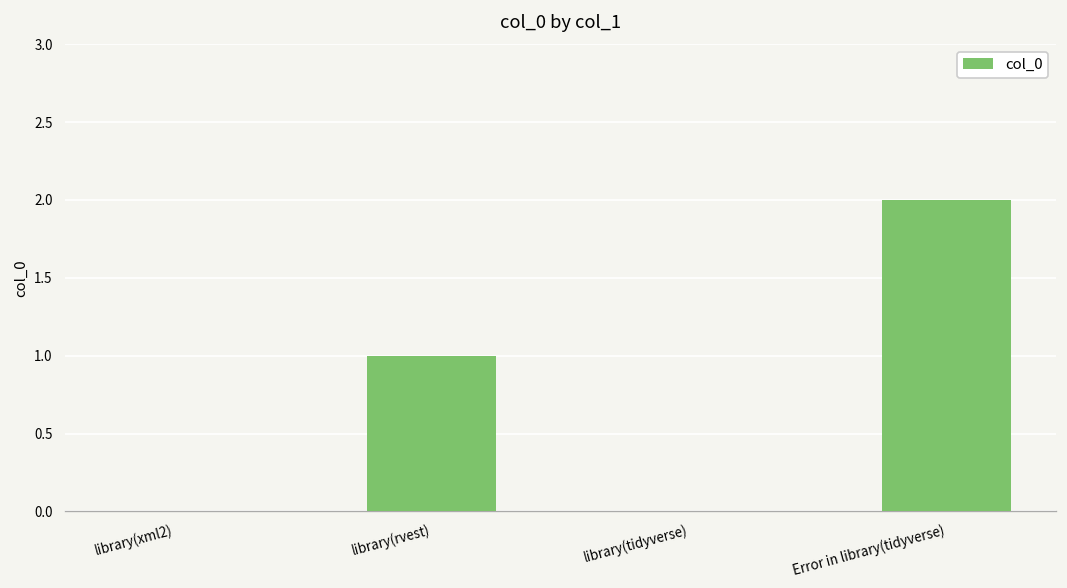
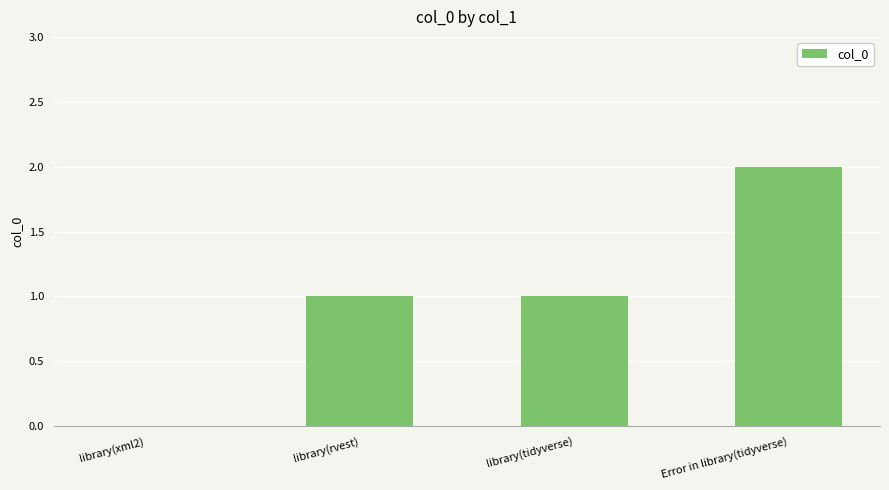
  {
    "library(xml2)": 0,
    "library(rvest)": 1,
-   "library(tidyverse)": 0,
+   "library(tidyverse)": 1,
    "Error in library(tidyverse)": 2
  }
